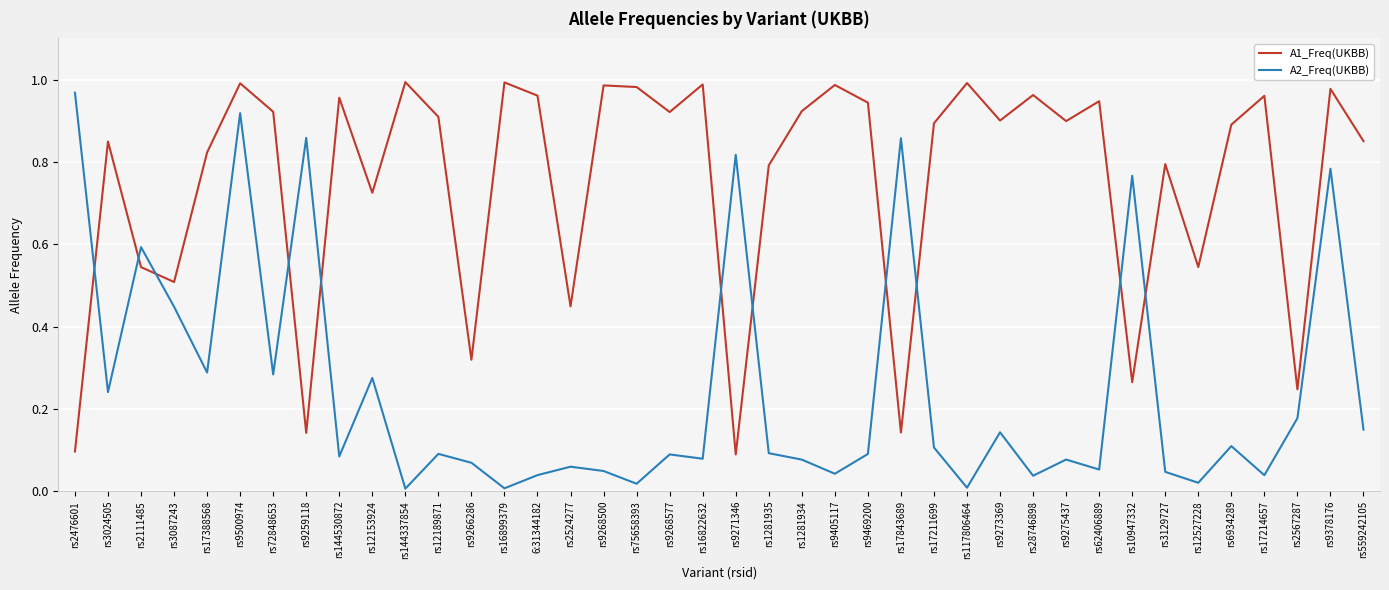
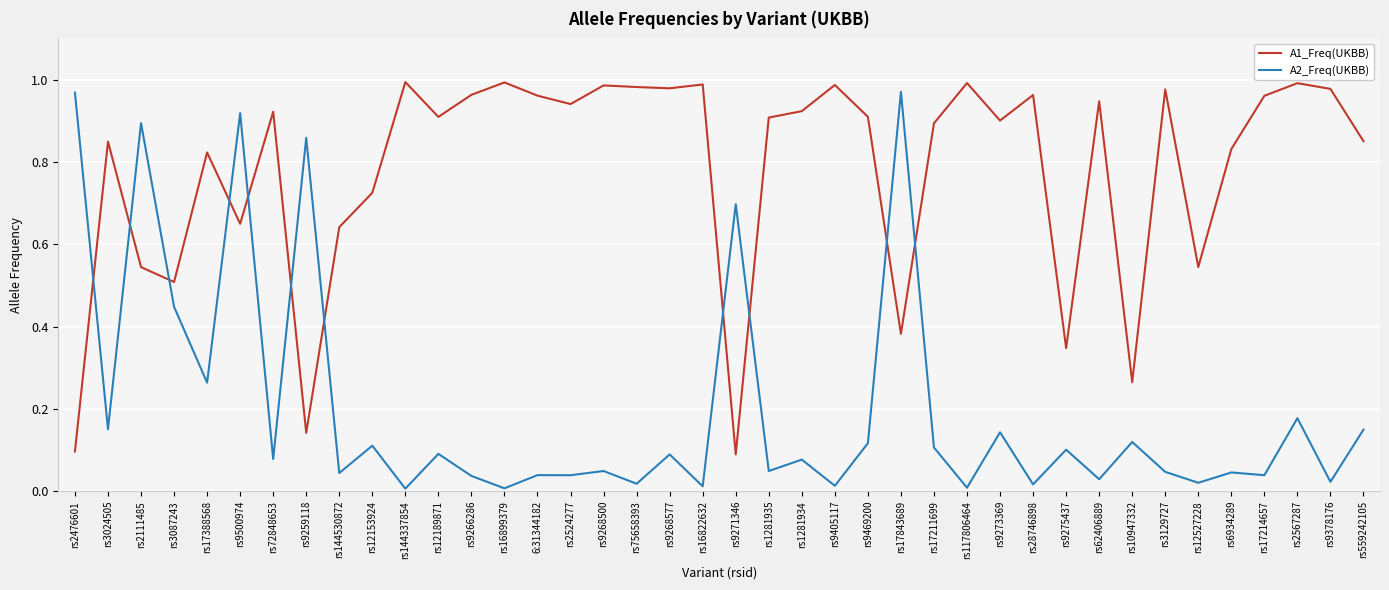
  {
    "A1_Freq(UKBB)": {
      "rs2476601": 0.10,
      "rs3024505": 0.85,
      "rs2111485": 0.54,
      "rs3087243": 0.51,
      "rs17388568": 0.82,
-     "rs9500974": 0.99,
+     "rs9500974": 0.65,
      "rs72848653": 0.92,
      "rs9259118": 0.14,
-     "rs144530872": 0.96,
+     "rs144530872": 0.64,
      "rs12153924": 0.72,
      "rs144337854": 0.99,
      "rs12189871": 0.91,
-     "rs9266286": 0.32,
+     "rs9266286": 0.96,
      "rs16899379": 0.99,
      "6:31344182": 0.96,
-     "rs2524277": 0.45,
+     "rs2524277": 0.94,
      "rs9268500": 0.99,
      "rs75658393": 0.98,
-     "rs9268577": 0.92,
+     "rs9268577": 0.98,
      "rs16822632": 0.99,
      "rs9271346": 0.09,
-     "rs1281935": 0.79,
+     "rs1281935": 0.91,
      "rs1281934": 0.92,
      "rs9405117": 0.99,
-     "rs9469200": 0.94,
-     "rs17843689": 0.14,
+     "rs9469200": 0.91,
+     "rs17843689": 0.38,
      "rs17211699": 0.89,
      "rs117806464": 0.99,
      "rs9273369": 0.90,
      "rs28746898": 0.96,
-     "rs9275437": 0.90,
+     "rs9275437": 0.35,
      "rs62406889": 0.95,
      "rs10947332": 0.26,
-     "rs3129727": 0.79,
+     "rs3129727": 0.98,
      "rs12527228": 0.54,
-     "rs6934289": 0.89,
+     "rs6934289": 0.83,
      "rs17214657": 0.96,
-     "rs2567287": 0.25,
+     "rs2567287": 0.99,
      "rs9378176": 0.98,
      "rs559242105": 0.85
    },
    "A2_Freq(UKBB)": {
      "rs2476601": 0.97,
-     "rs3024505": 0.24,
-     "rs2111485": 0.59,
+     "rs3024505": 0.15,
+     "rs2111485": 0.89,
      "rs3087243": 0.45,
-     "rs17388568": 0.29,
+     "rs17388568": 0.26,
      "rs9500974": 0.92,
-     "rs72848653": 0.28,
+     "rs72848653": 0.08,
      "rs9259118": 0.86,
-     "rs144530872": 0.08,
-     "rs12153924": 0.28,
+     "rs144530872": 0.04,
+     "rs12153924": 0.11,
      "rs144337854": 0.01,
      "rs12189871": 0.09,
-     "rs9266286": 0.07,
+     "rs9266286": 0.04,
      "rs16899379": 0.01,
      "6:31344182": 0.04,
-     "rs2524277": 0.06,
+     "rs2524277": 0.04,
      "rs9268500": 0.05,
      "rs75658393": 0.02,
      "rs9268577": 0.09,
-     "rs16822632": 0.08,
-     "rs9271346": 0.82,
-     "rs1281935": 0.09,
+     "rs16822632": 0.01,
+     "rs9271346": 0.70,
+     "rs1281935": 0.05,
      "rs1281934": 0.08,
-     "rs9405117": 0.04,
-     "rs9469200": 0.09,
-     "rs17843689": 0.86,
+     "rs9405117": 0.01,
+     "rs9469200": 0.12,
+     "rs17843689": 0.97,
      "rs17211699": 0.11,
      "rs117806464": 0.01,
      "rs9273369": 0.14,
-     "rs28746898": 0.04,
-     "rs9275437": 0.08,
-     "rs62406889": 0.05,
-     "rs10947332": 0.77,
+     "rs28746898": 0.02,
+     "rs9275437": 0.10,
+     "rs62406889": 0.03,
+     "rs10947332": 0.12,
      "rs3129727": 0.05,
      "rs12527228": 0.02,
-     "rs6934289": 0.11,
+     "rs6934289": 0.05,
      "rs17214657": 0.04,
      "rs2567287": 0.18,
-     "rs9378176": 0.78,
+     "rs9378176": 0.02,
      "rs559242105": 0.15
    }
  }
